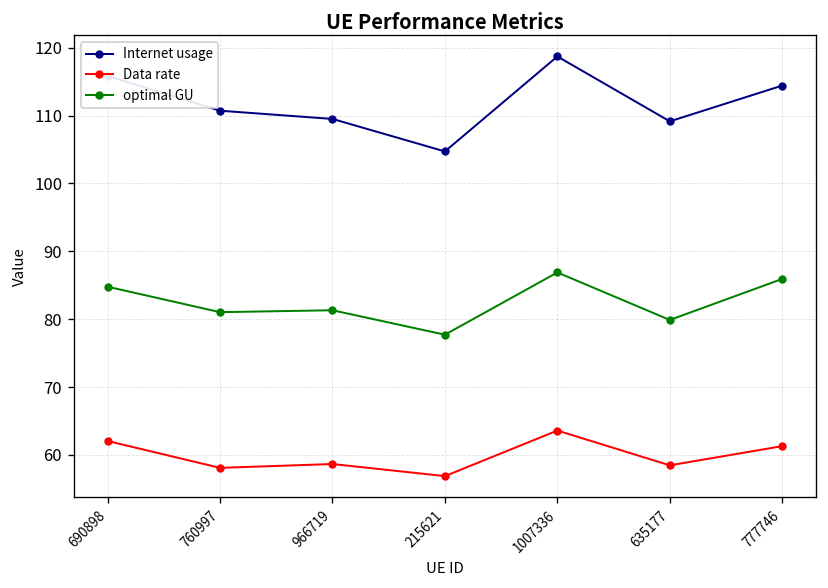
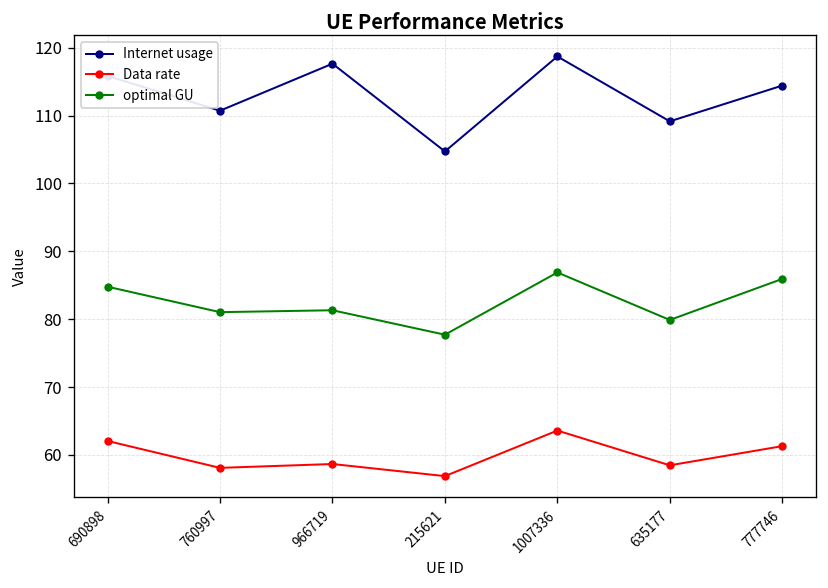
  {
    "Internet usage": {
      "760997": 111,
-     "966719": 110,
+     "966719": 118,
      "215621": 105,
      "1007336": 119,
      "635177": 109,
      "777746": 114
    },
    "Data rate": {
      "690898": 62,
      "760997": 58,
      "966719": 59,
      "215621": 57,
      "1007336": 64,
      "635177": 58,
      "777746": 61
    },
    "optimal GU": {
      "690898": 85,
      "760997": 81,
      "966719": 81,
      "215621": 78,
      "1007336": 87,
      "635177": 80,
      "777746": 86
    }
  }
